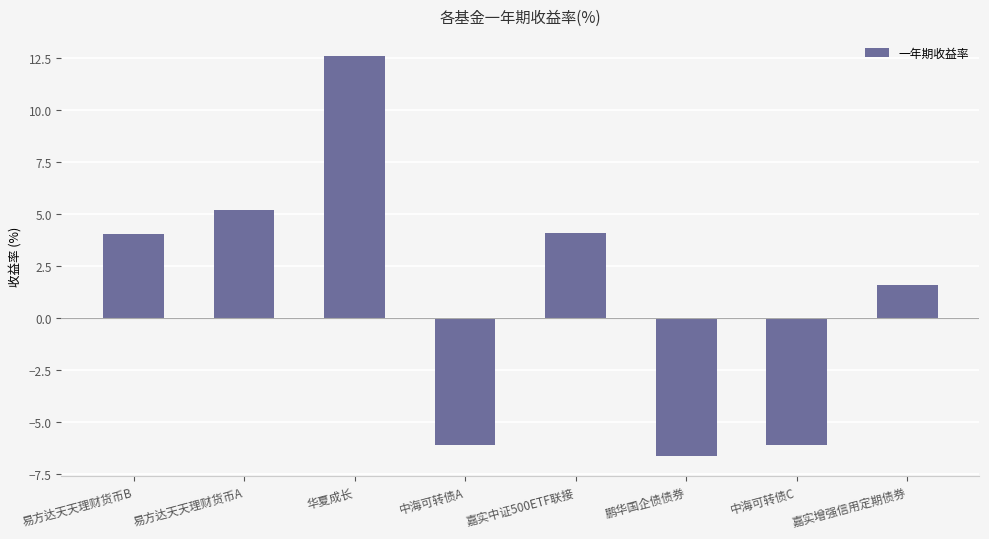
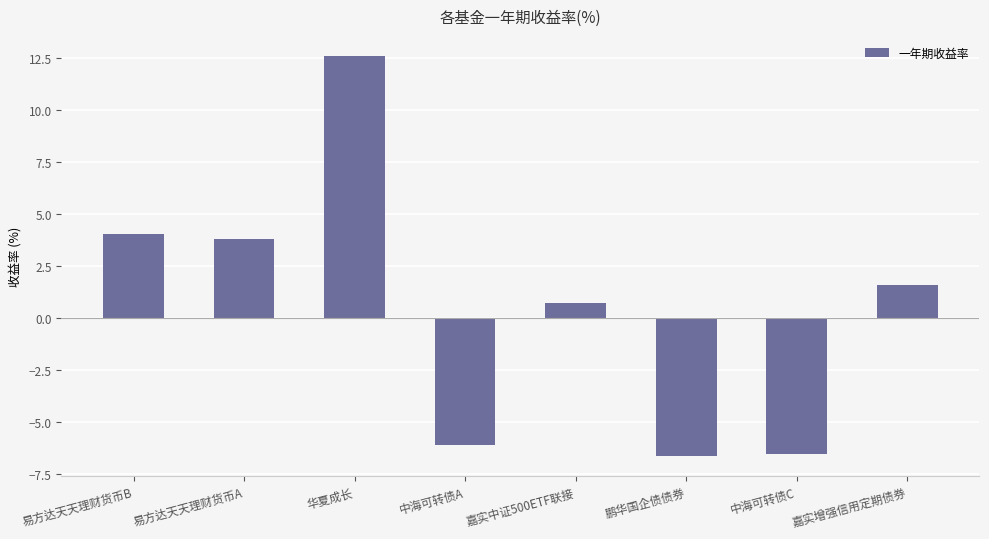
  {
    "易方达天天理财货币B": 4.1,
-   "易方达天天理财货币A": 5.2,
+   "易方达天天理财货币A": 3.8,
    "华夏成长": 12.6,
    "中海可转债A": -6.1,
-   "嘉实中证500ETF联接": 4.1,
+   "嘉实中证500ETF联接": 0.7,
    "鹏华国企债债券": -6.6,
-   "中海可转债C": -6.1,
+   "中海可转债C": -6.5,
    "嘉实增强信用定期债券": 1.6
  }
